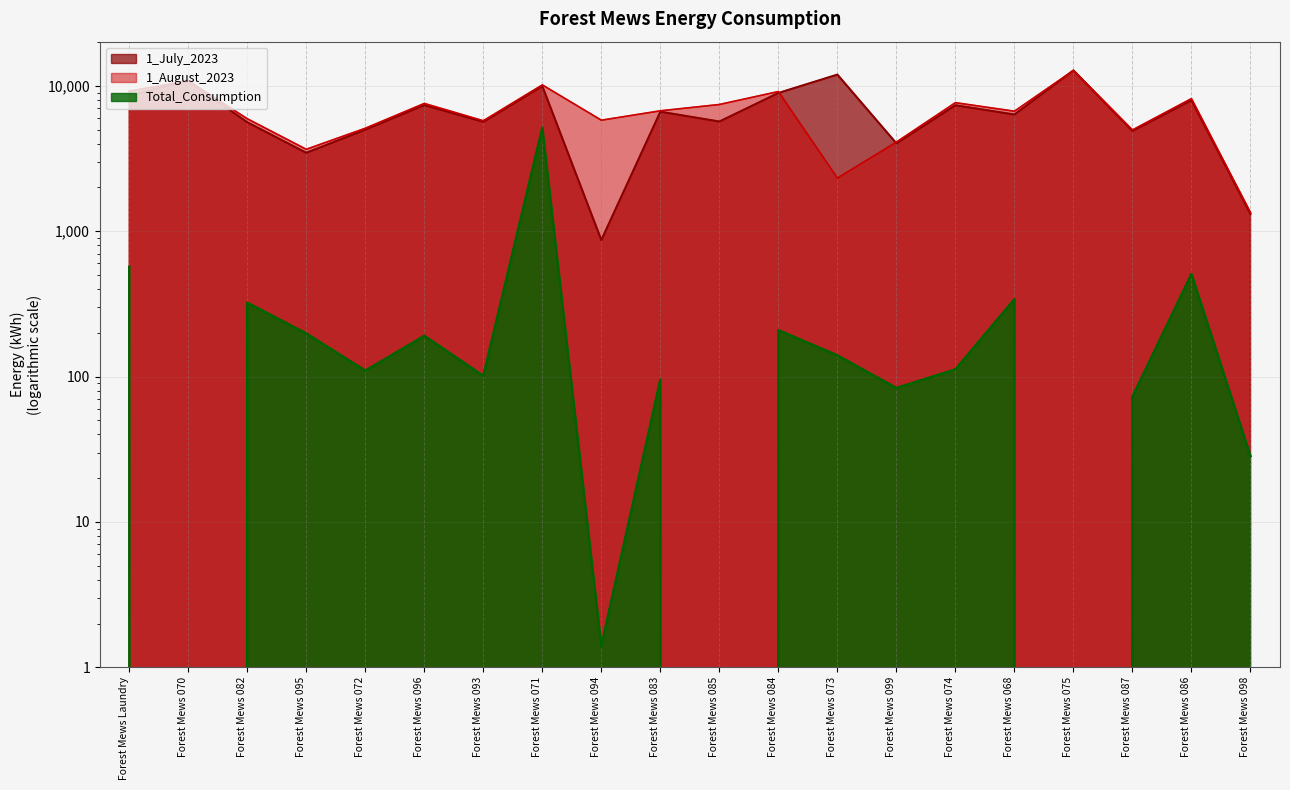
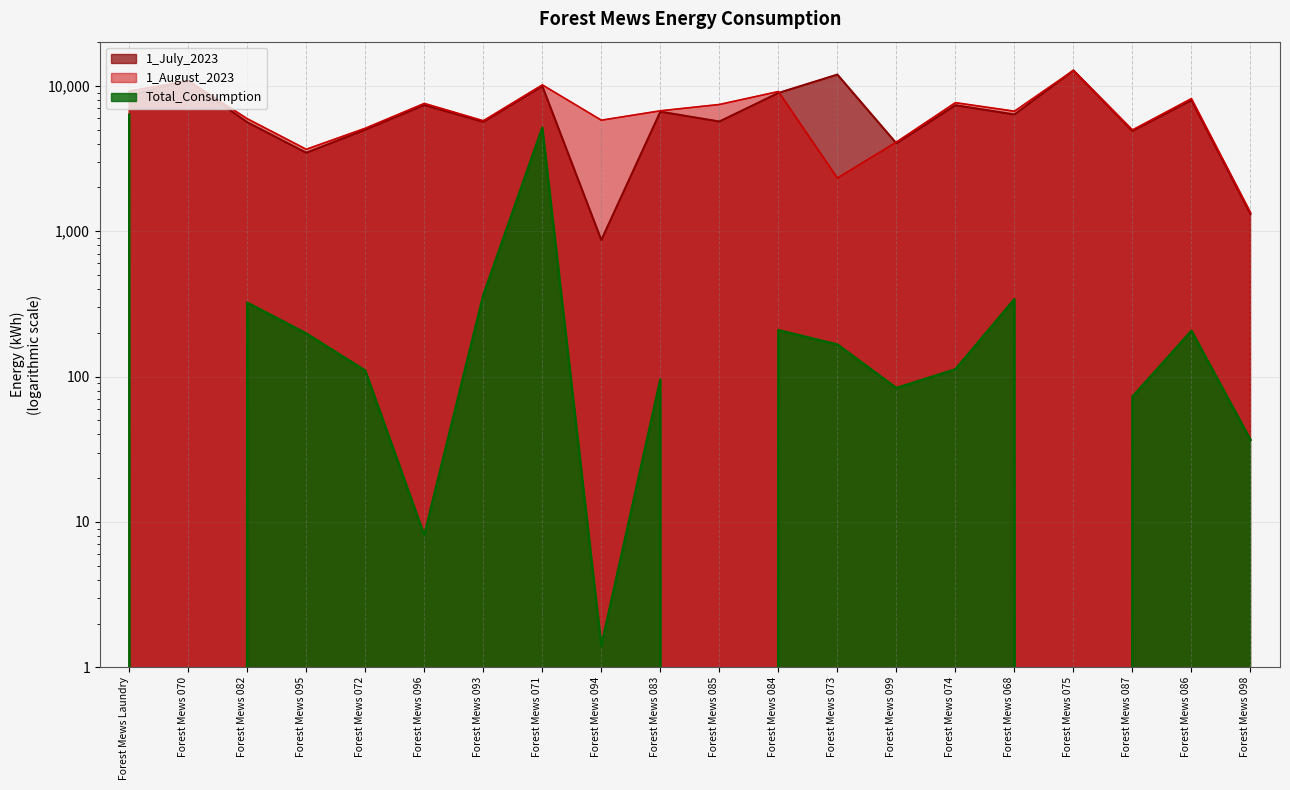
  {
    "1_July_2023": {
      "Forest Mews 082": "5,600",
      "Forest Mews 095": "3,500",
      "Forest Mews 094": "900",
      "Forest Mews 085": "5,700",
      "Forest Mews 073": "12,000",
      "Forest Mews 068": "6,000"
    },
    "1_August_2023": {
      "Forest Mews 082": "5,900",
      "Forest Mews 095": "3,700",
      "Forest Mews 094": "5,800",
      "Forest Mews 085": "7,000",
      "Forest Mews 073": "2,300",
      "Forest Mews 068": "7,000"
    },
    "Total_Consumption": {
-     "Forest Mews Laundry": "570",
+     "Forest Mews Laundry": "6,000",
      "Forest Mews 082": "320",
      "Forest Mews 095": "200",
      "Forest Mews 072": "110",
-     "Forest Mews 096": "190",
-     "Forest Mews 093": "100",
+     "Forest Mews 096": "8",
+     "Forest Mews 093": "360",
      "Forest Mews 071": "5,200",
      "Forest Mews 094": "1.4",
      "Forest Mews 083": "100",
      "Forest Mews 084": "210",
-     "Forest Mews 073": "140",
+     "Forest Mews 073": "170",
      "Forest Mews 099": "80",
      "Forest Mews 074": "110",
      "Forest Mews 068": "340",
      "Forest Mews 087": "70",
-     "Forest Mews 086": "510",
-     "Forest Mews 098": "28"
+     "Forest Mews 086": "210",
+     "Forest Mews 098": "37"
    }
  }
